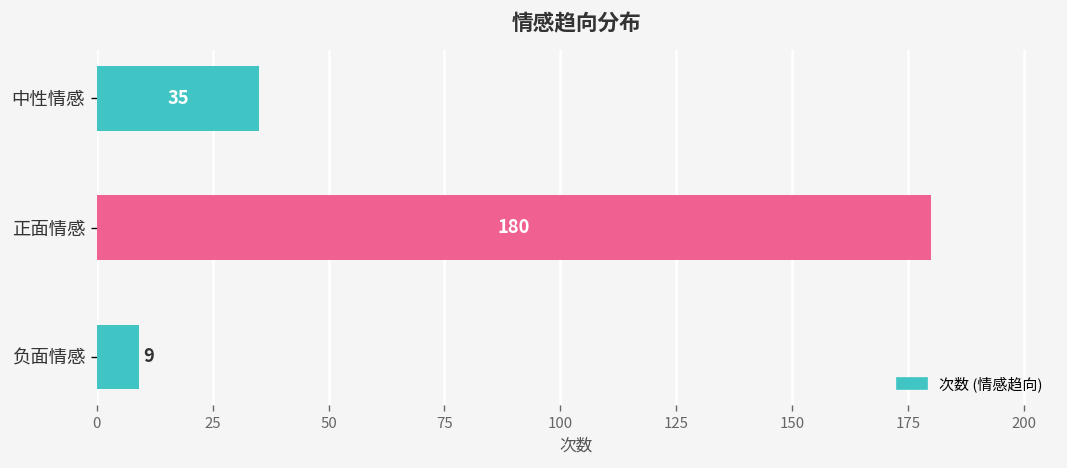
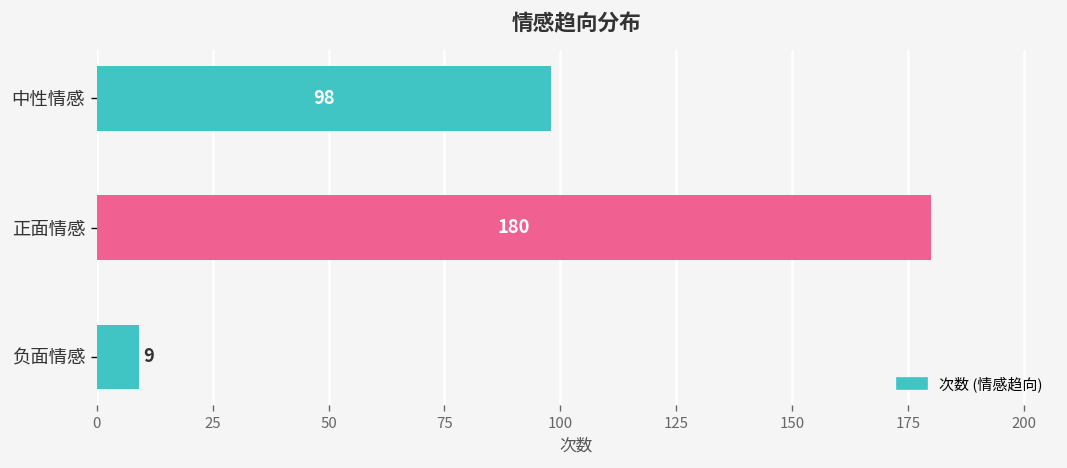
  {
-   "中性情感": 35,
+   "中性情感": 98,
    "正面情感": 180,
    "负面情感": 9
  }
